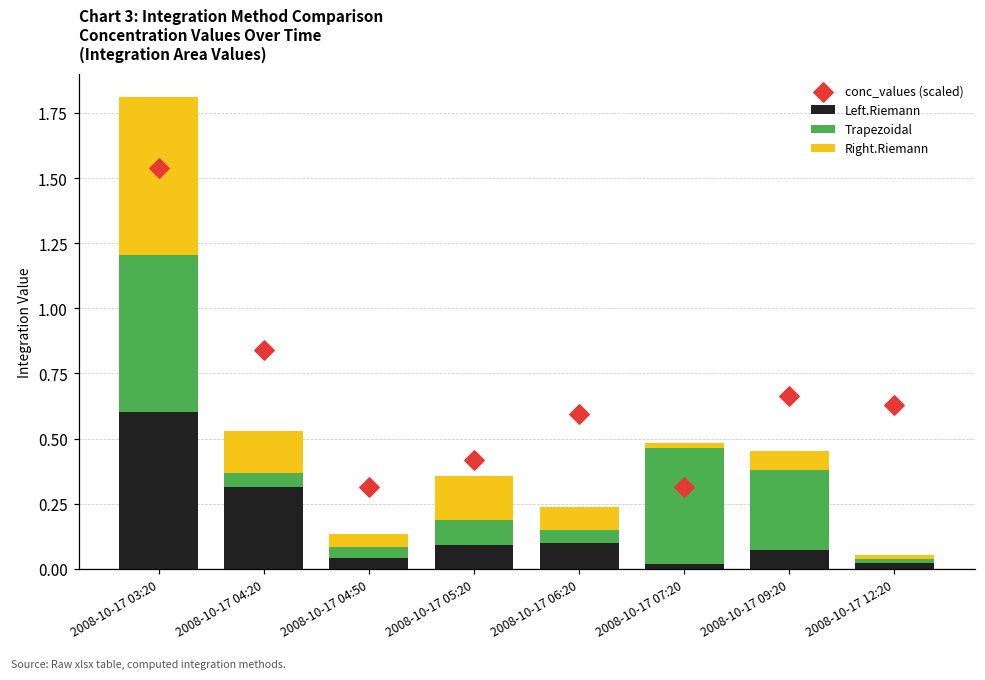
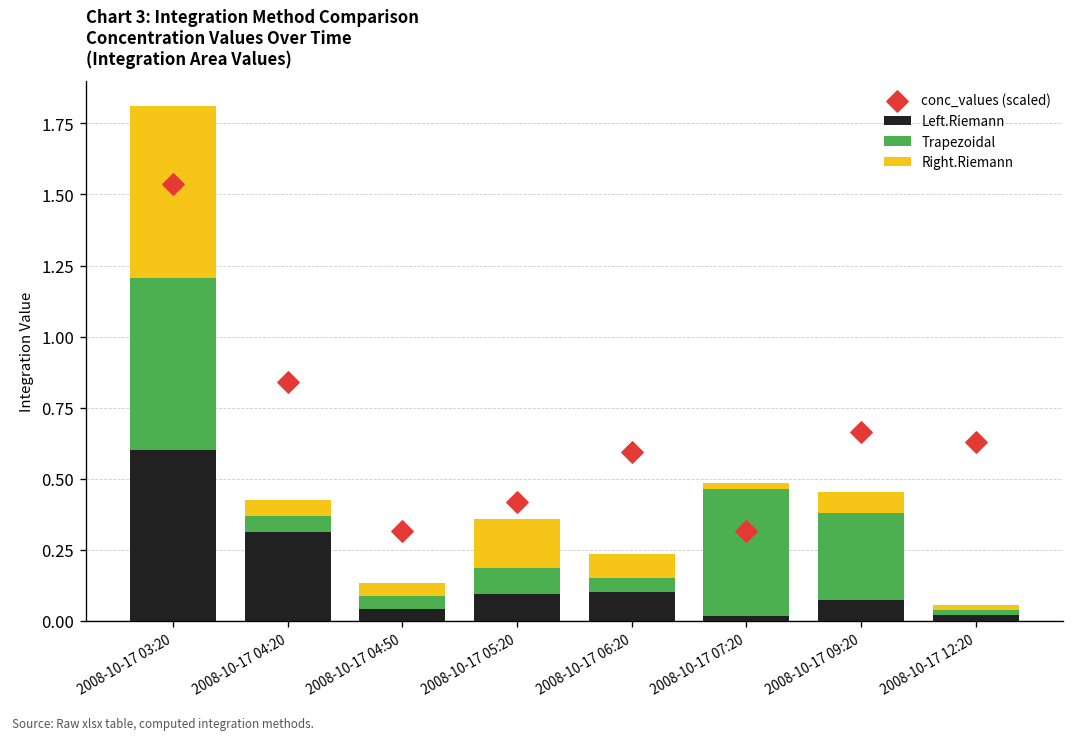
  {
    "Left.Riemann": {
      "2008-10-17 03:20": 0.60,
      "2008-10-17 04:20": 0.31,
      "2008-10-17 04:50": 0.04,
      "2008-10-17 05:20": 0.09,
      "2008-10-17 06:20": 0.10,
      "2008-10-17 07:20": 0.02,
      "2008-10-17 09:20": 0.07,
      "2008-10-17 12:20": 0.02
    },
    "Trapezoidal": {
      "2008-10-17 03:20": 0.60,
      "2008-10-17 04:20": 0.06,
      "2008-10-17 04:50": 0.04,
      "2008-10-17 05:20": 0.09,
      "2008-10-17 06:20": 0.05,
      "2008-10-17 07:20": 0.45,
      "2008-10-17 09:20": 0.31,
      "2008-10-17 12:20": 0.02
    },
    "Right.Riemann": {
      "2008-10-17 03:20": 0.60,
-     "2008-10-17 04:20": 0.16,
+     "2008-10-17 04:20": 0.06,
      "2008-10-17 04:50": 0.05,
      "2008-10-17 05:20": 0.17,
      "2008-10-17 06:20": 0.09,
      "2008-10-17 07:20": 0.02,
      "2008-10-17 09:20": 0.08,
      "2008-10-17 12:20": 0.02
    }
  }
